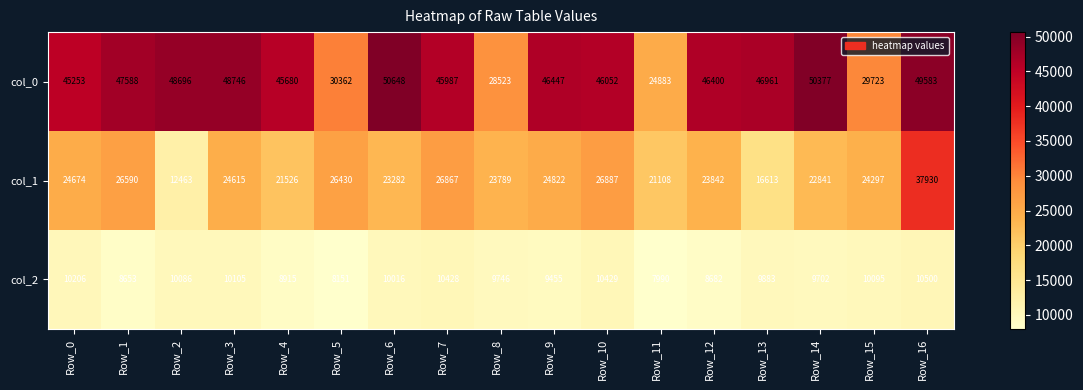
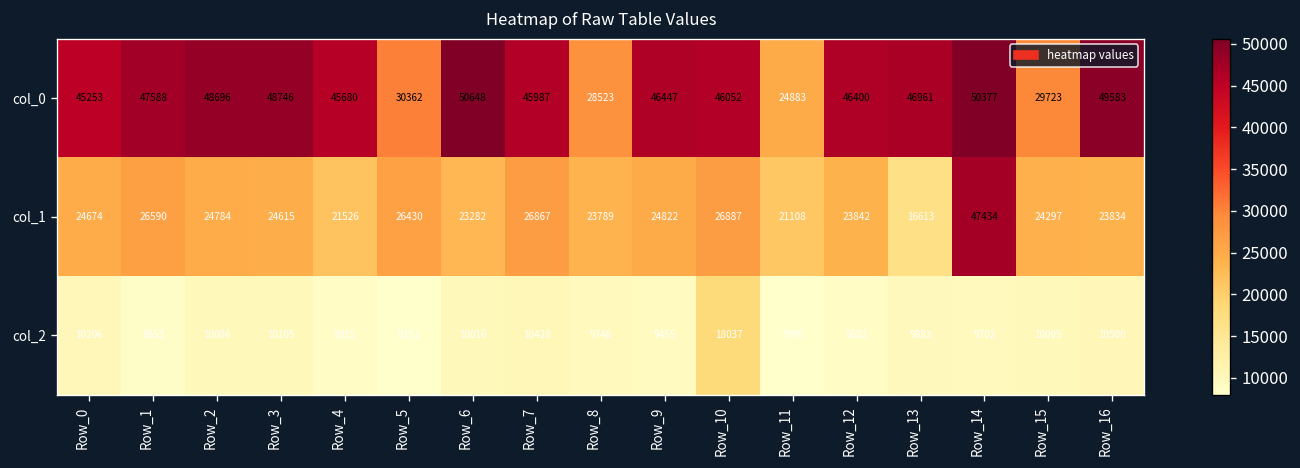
  {
    "col_0": {
      "Row_0": 45253,
      "Row_1": 47588,
      "Row_2": 48696,
      "Row_3": 48746,
      "Row_4": 45680,
      "Row_5": 30362,
      "Row_6": 50648,
      "Row_7": 45987,
      "Row_8": 28523,
      "Row_9": 46447,
      "Row_10": 46052,
      "Row_11": 24883,
      "Row_12": 46400,
      "Row_13": 46961,
      "Row_14": 50377,
      "Row_15": 29723,
      "Row_16": 49583
    },
    "col_1": {
      "Row_0": 24674,
      "Row_1": 26590,
-     "Row_2": 12463,
+     "Row_2": 24784,
      "Row_3": 24615,
      "Row_4": 21526,
      "Row_5": 26430,
      "Row_6": 23282,
      "Row_7": 26867,
      "Row_8": 23789,
      "Row_9": 24822,
      "Row_10": 26887,
      "Row_11": 21108,
      "Row_12": 23842,
      "Row_13": 16613,
-     "Row_14": 22841,
+     "Row_14": 47434,
      "Row_15": 24297,
-     "Row_16": 37930
+     "Row_16": 23834
    },
    "col_2": {
      "Row_0": 10206,
      "Row_1": 8653,
      "Row_2": 10086,
      "Row_3": 10105,
      "Row_4": 8915,
      "Row_5": 8151,
      "Row_6": 10016,
      "Row_7": 10428,
      "Row_8": 9746,
      "Row_9": 9455,
-     "Row_10": 10429,
+     "Row_10": 18037,
      "Row_11": 7990,
      "Row_12": 8682,
      "Row_13": 9883,
      "Row_14": 9702,
      "Row_15": 10095,
      "Row_16": 10500
    }
  }
